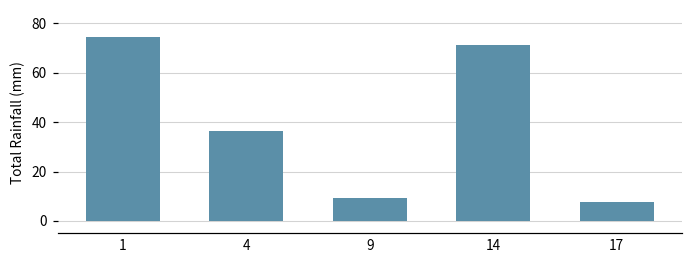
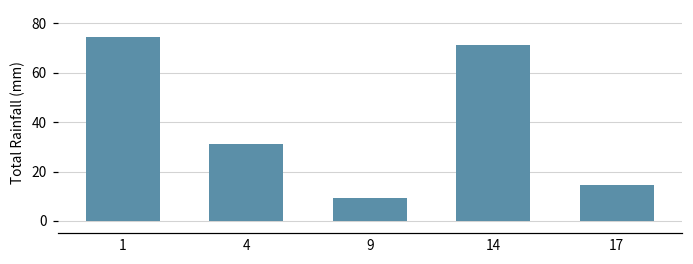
  {
    "1": 75,
-   "4": 37,
+   "4": 31,
    "9": 9,
    "14": 71,
-   "17": 8
+   "17": 15
  }
